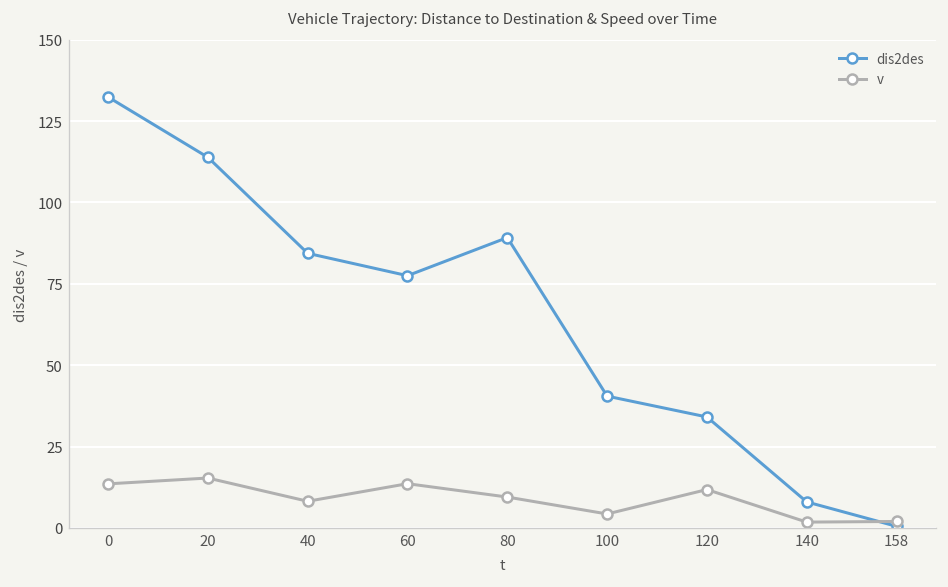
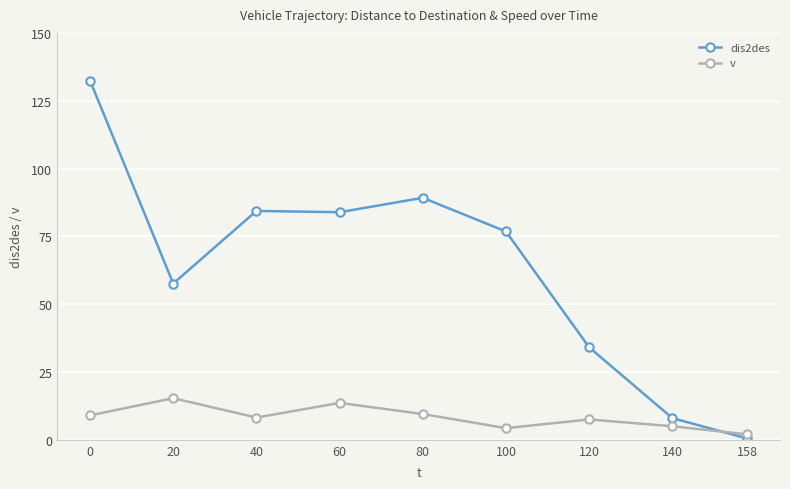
  {
    "dis2des": {
      "0": 132,
-     "20": 114,
+     "20": 58,
      "40": 84,
-     "60": 78,
+     "60": 84,
      "80": 89,
-     "100": 41,
+     "100": 77,
      "120": 34,
      "140": 8,
      "158": 1
    },
    "v": {
-     "0": 14,
+     "0": 9,
      "20": 15,
      "40": 8,
      "60": 14,
      "80": 10,
      "100": 4,
-     "120": 12,
-     "140": 2,
+     "120": 8,
+     "140": 5,
      "158": 2
    }
  }
